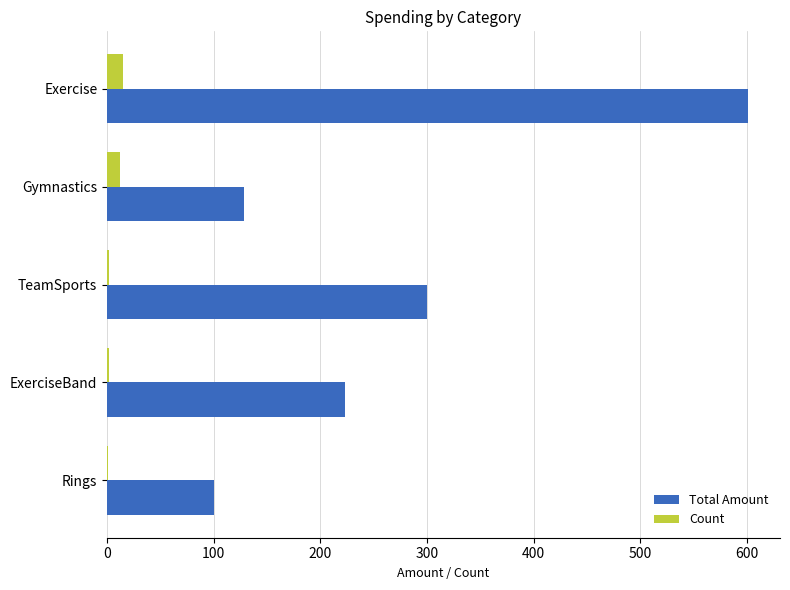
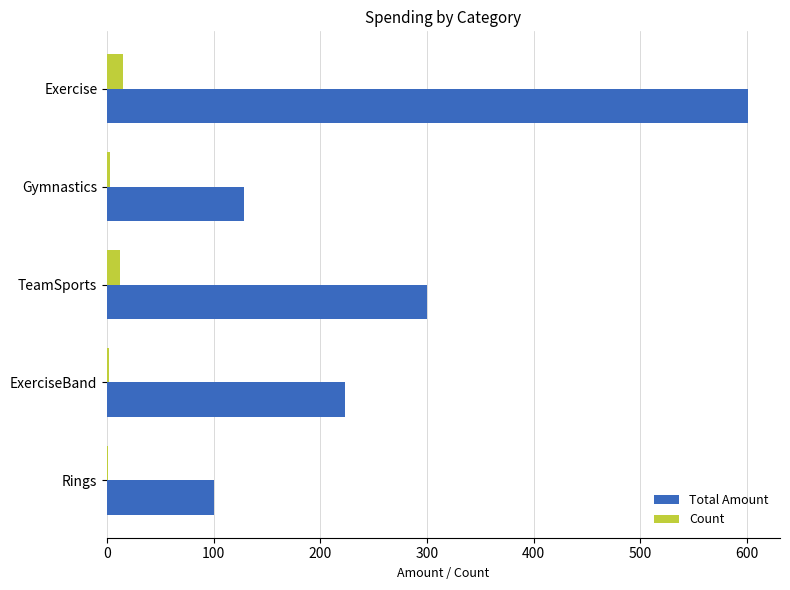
  {
    "Total Amount": {
      "Exercise": 601,
      "Gymnastics": 129,
      "TeamSports": 300,
      "ExerciseBand": 223,
      "Rings": 100
    },
    "Count": {
      "Exercise": 15,
-     "Gymnastics": 12,
-     "TeamSports": 2
+     "Gymnastics": 3,
+     "TeamSports": 12
    }
  }
